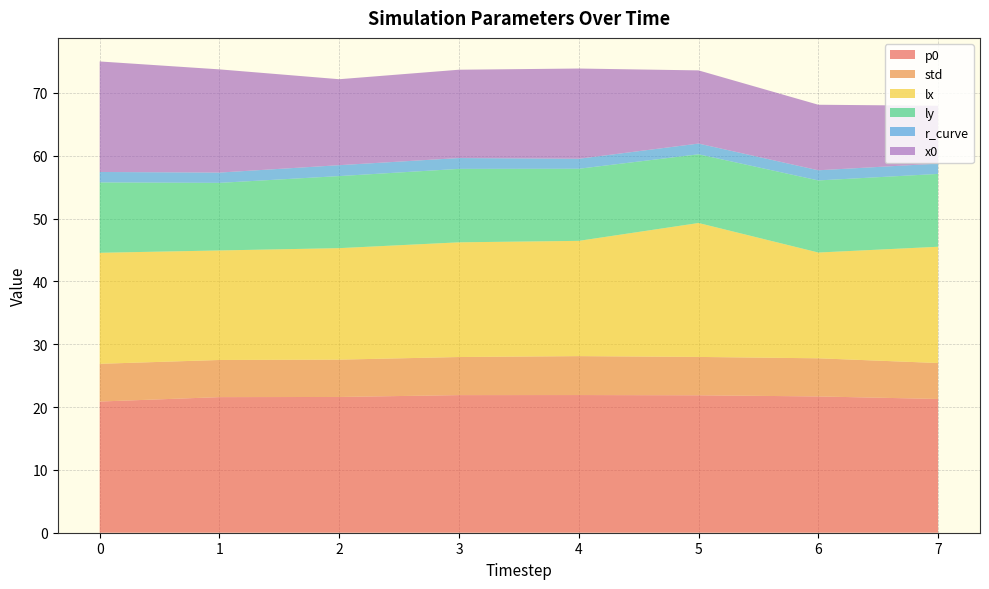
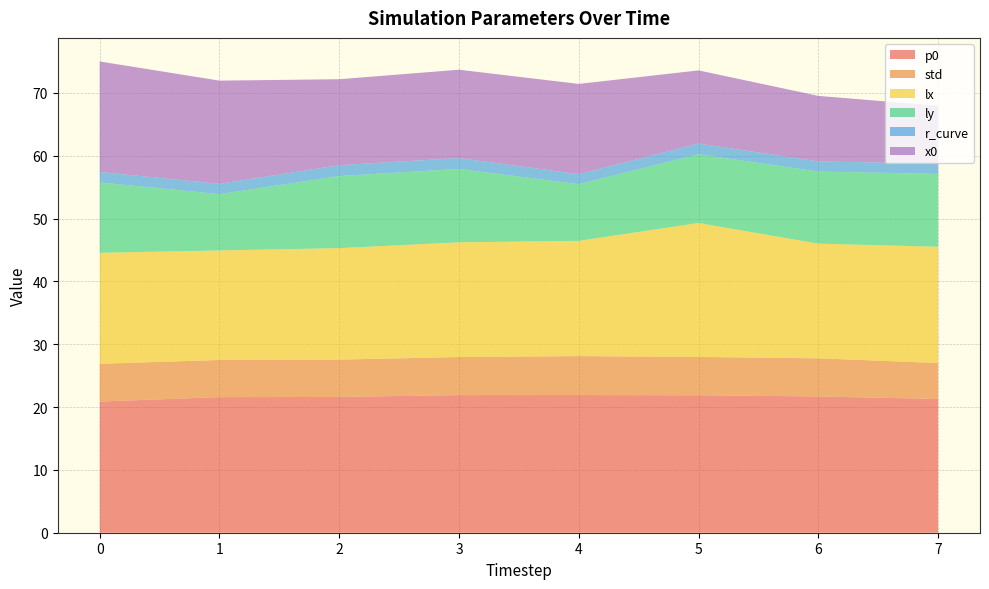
  {
    "lx": {
      "0": 18,
      "1": 17,
      "2": 18,
      "3": 18,
      "4": 18,
      "5": 21,
-     "6": 17,
+     "6": 18,
      "7": 19
    },
    "ly": {
      "0": 11,
-     "1": 11,
+     "1": 9,
      "2": 11,
      "3": 12,
-     "4": 11,
+     "4": 9,
      "5": 11,
      "6": 11,
      "7": 12
    },
    "r_curve": {
      "0": 2,
      "1": 2,
      "2": 2,
      "3": 2,
      "4": 2,
      "5": 2,
      "6": 2,
      "7": 2
    },
    "x0": {
      "0": 18,
      "1": 16,
      "2": 14,
      "3": 14,
      "4": 14,
      "5": 12,
      "6": 10
    }
  }
